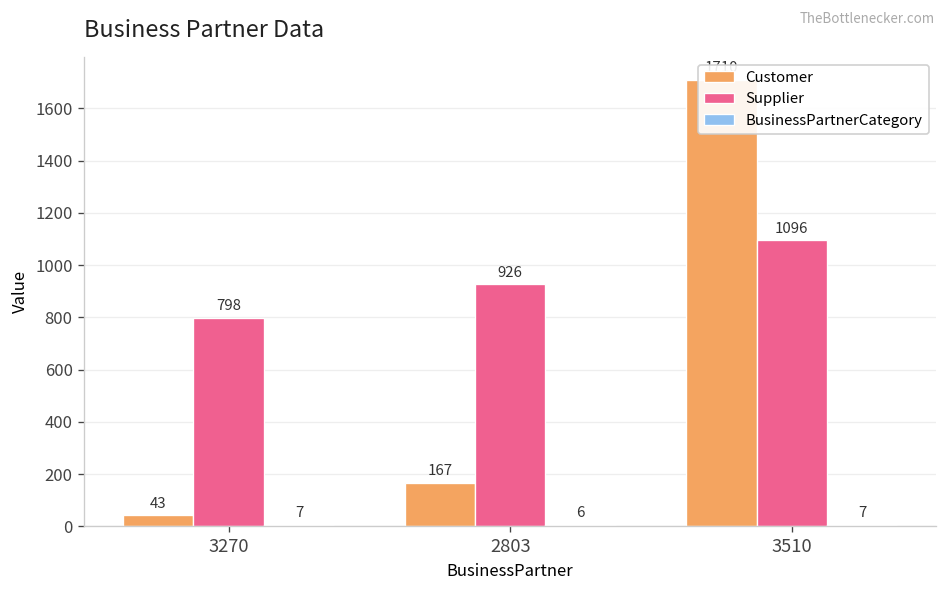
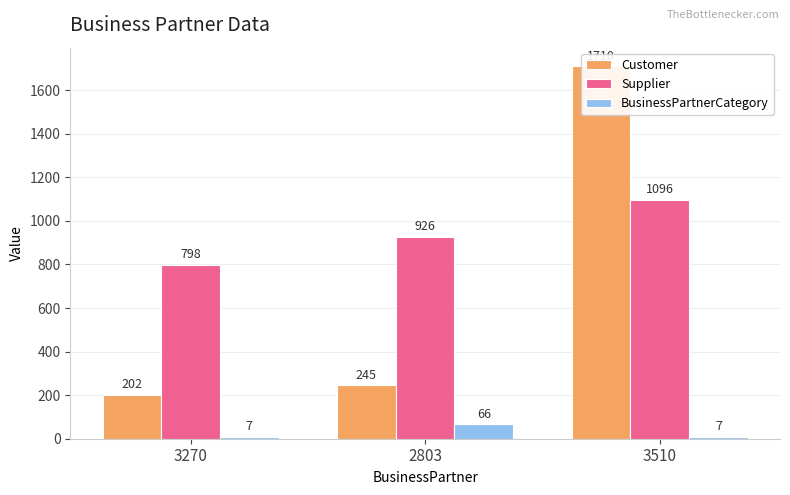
  {
    "Customer": {
-     "3270": 43,
-     "2803": 167
+     "3270": 202,
+     "2803": 245
    },
    "Supplier": {
      "3270": 798,
      "2803": 926,
      "3510": 1096
    },
    "BusinessPartnerCategory": {
      "3270": 7,
-     "2803": 6,
+     "2803": 66,
      "3510": 7
    }
  }
